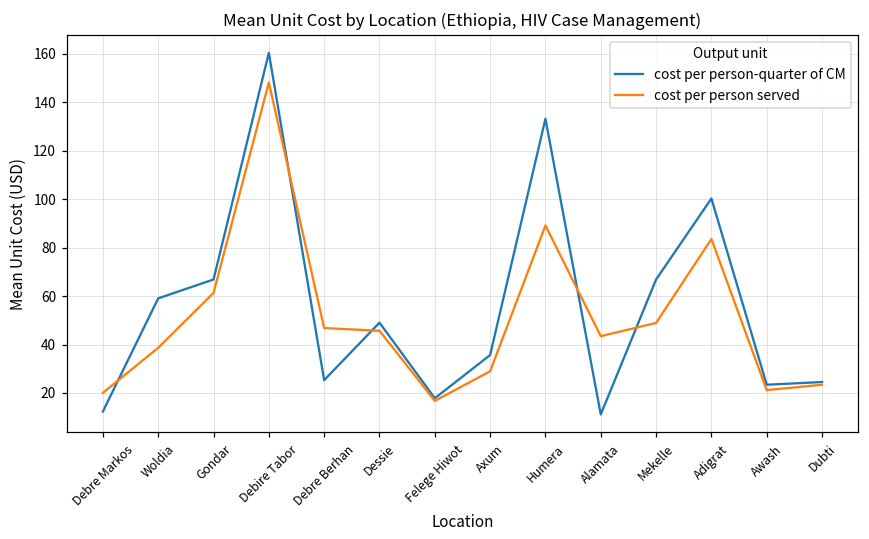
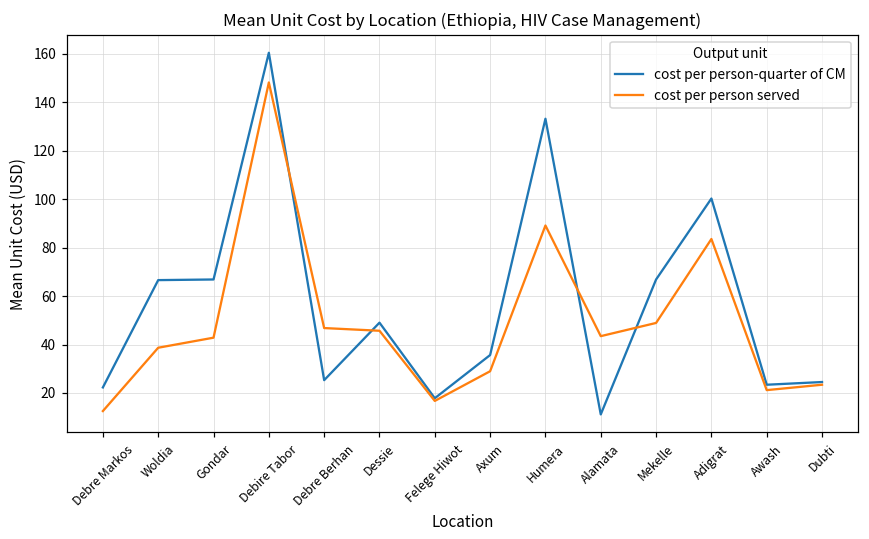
  {
    "cost per person-quarter of CM": {
-     "Debre Markos": 12,
-     "Woldia": 59,
+     "Debre Markos": 22,
+     "Woldia": 67,
      "Gondar": 67,
      "Debire Tabor": 160,
      "Debre Berhan": 25,
      "Dessie": 49,
      "Axum": 36,
      "Humera": 133,
      "Alamata": 11,
      "Mekelle": 67,
      "Adigrat": 100,
      "Awash": 23
    },
    "cost per person served": {
-     "Debre Markos": 20,
+     "Debre Markos": 13,
      "Woldia": 39,
-     "Gondar": 61,
+     "Gondar": 43,
      "Debire Tabor": 148,
      "Debre Berhan": 47,
      "Dessie": 46,
      "Axum": 29,
      "Humera": 89,
      "Alamata": 43,
      "Mekelle": 49,
      "Adigrat": 84,
      "Awash": 21
    }
  }
